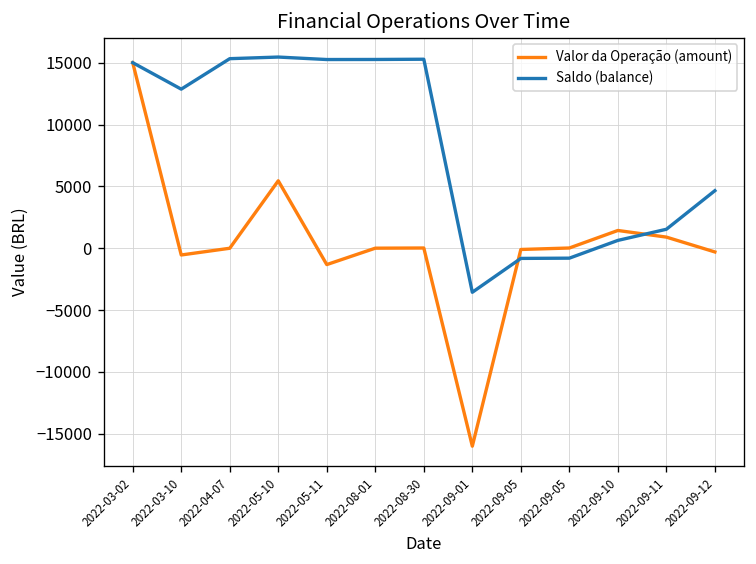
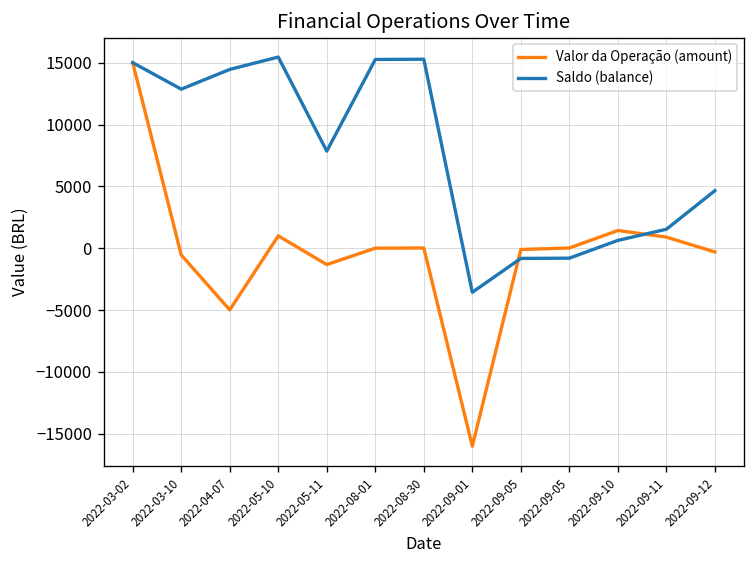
  {
    "Valor da Operação (amount)": {
      "2022-03-10": -500,
-     "2022-04-07": 0,
-     "2022-05-10": 5500,
+     "2022-04-07": -5000,
+     "2022-05-10": 1000,
      "2022-05-11": -1300,
      "2022-08-01": 0,
      "2022-08-30": 0,
      "2022-09-01": -16000,
      "2022-09-10": 1400,
      "2022-09-11": 900,
      "2022-09-12": -300
    },
    "Saldo (balance)": {
      "2022-03-10": 12900,
-     "2022-04-07": 15300,
+     "2022-04-07": 14500,
      "2022-05-10": 15500,
-     "2022-05-11": 15300,
+     "2022-05-11": 7900,
      "2022-08-01": 15300,
      "2022-08-30": 15300,
      "2022-09-01": -3600,
      "2022-09-10": 600,
      "2022-09-11": 1500,
      "2022-09-12": 4700
    }
  }
